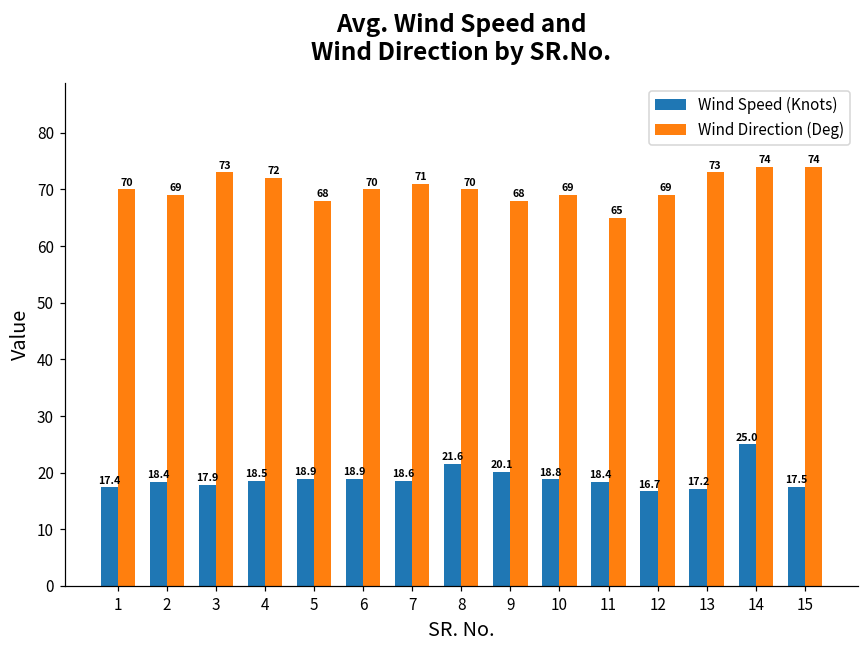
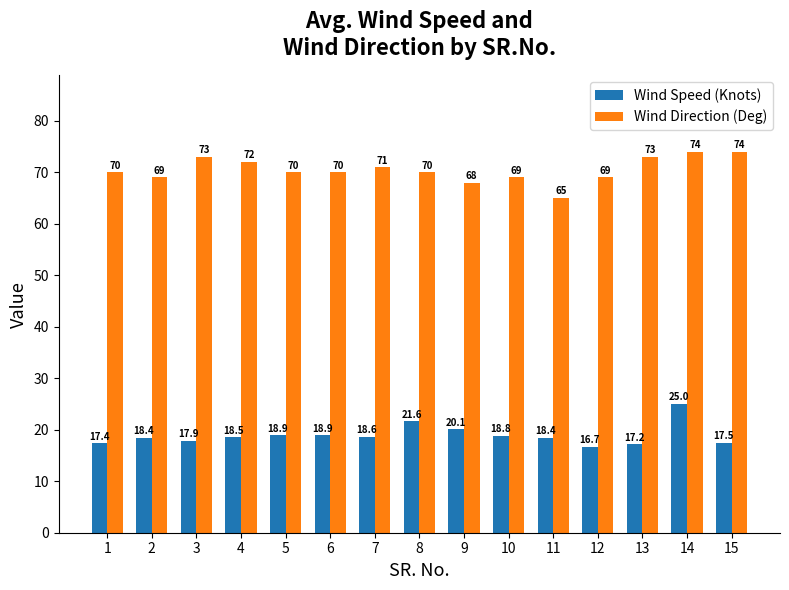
  {
    "Wind Speed (Knots)": {
      "1": 17.4,
      "2": 18.4,
      "3": 17.9,
      "4": 18.5,
      "5": 18.9,
      "6": 18.9,
      "7": 18.6,
      "8": 21.6,
      "9": 20.1,
      "10": 18.8,
      "11": 18.4,
      "12": 16.7,
      "13": 17.2,
      "14": 25.0,
      "15": 17.5
    },
    "Wind Direction (Deg)": {
      "1": 70,
      "2": 69,
      "3": 73,
      "4": 72,
-     "5": 68,
+     "5": 70,
      "6": 70,
      "7": 71,
      "8": 70,
      "9": 68,
      "10": 69,
      "11": 65,
      "12": 69,
      "13": 73,
      "14": 74,
      "15": 74
    }
  }
